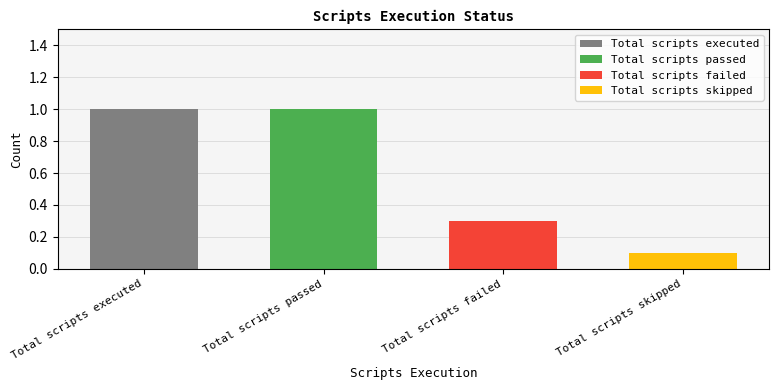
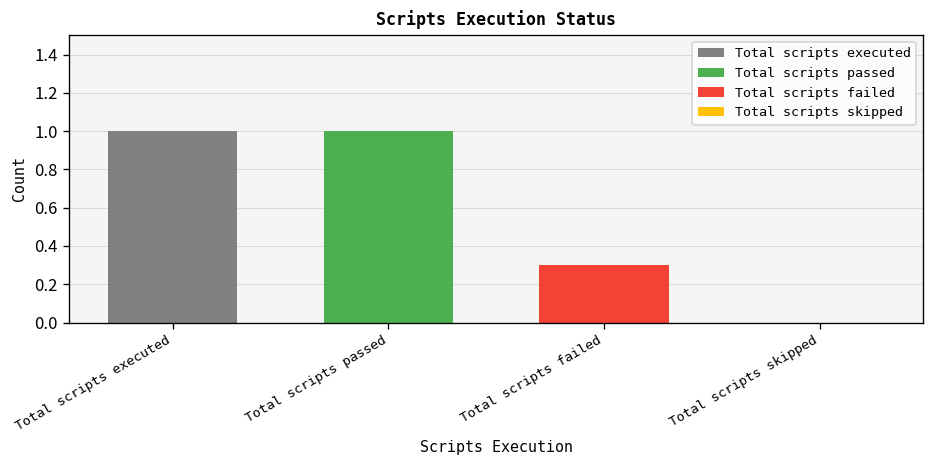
  {
    "Total scripts executed": 1.0,
    "Total scripts passed": 1.0,
    "Total scripts failed": 0.3,
-   "Total scripts skipped": 0.1
+   "Total scripts skipped": 0.0
  }
